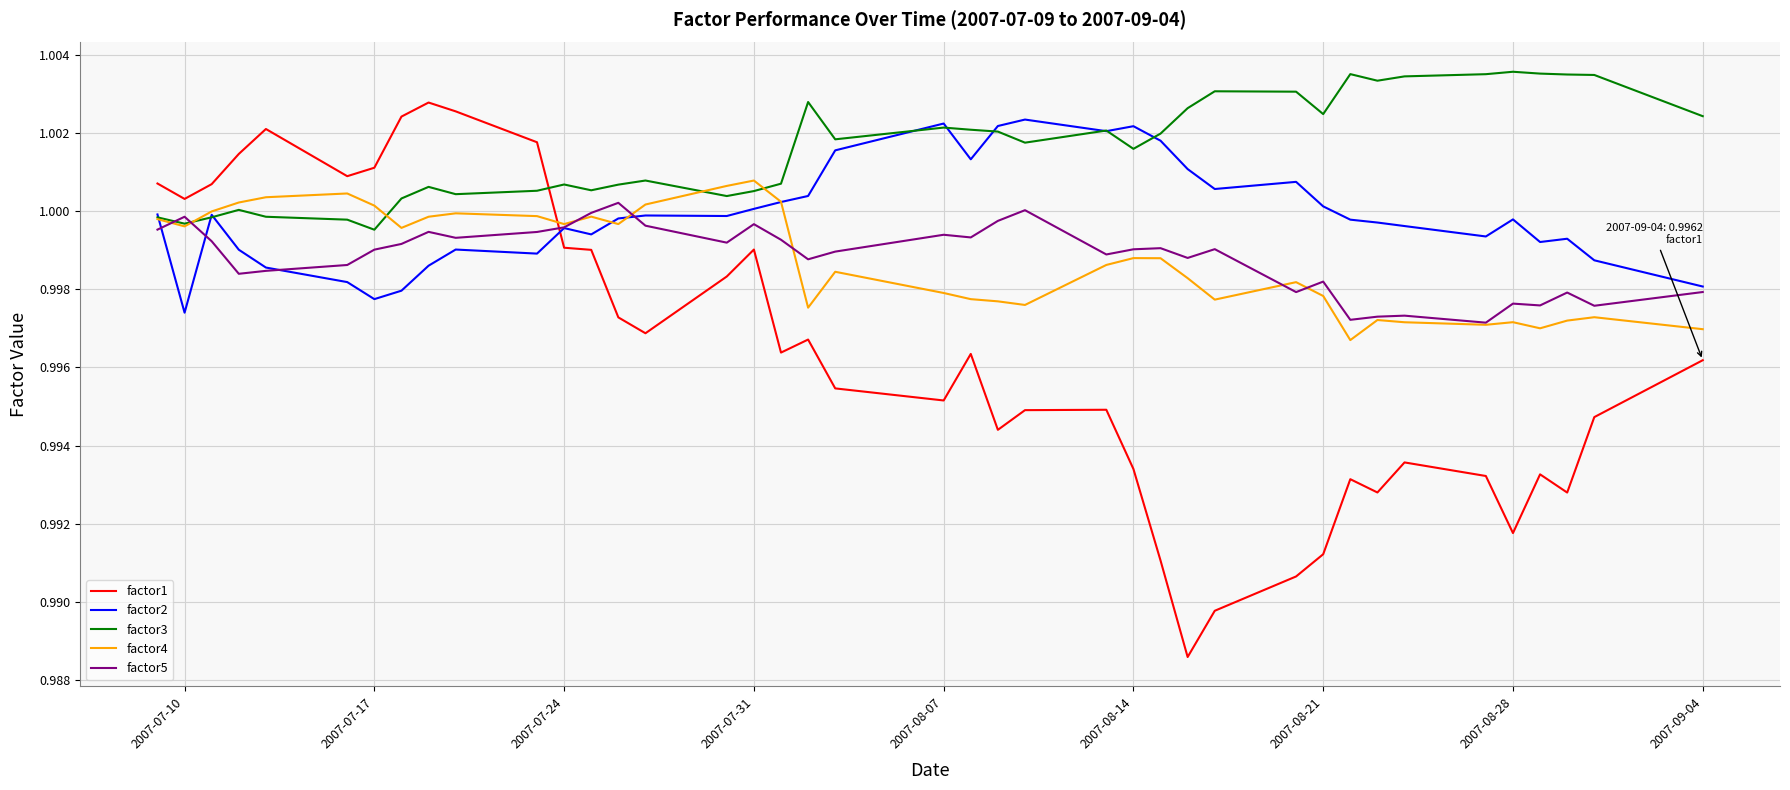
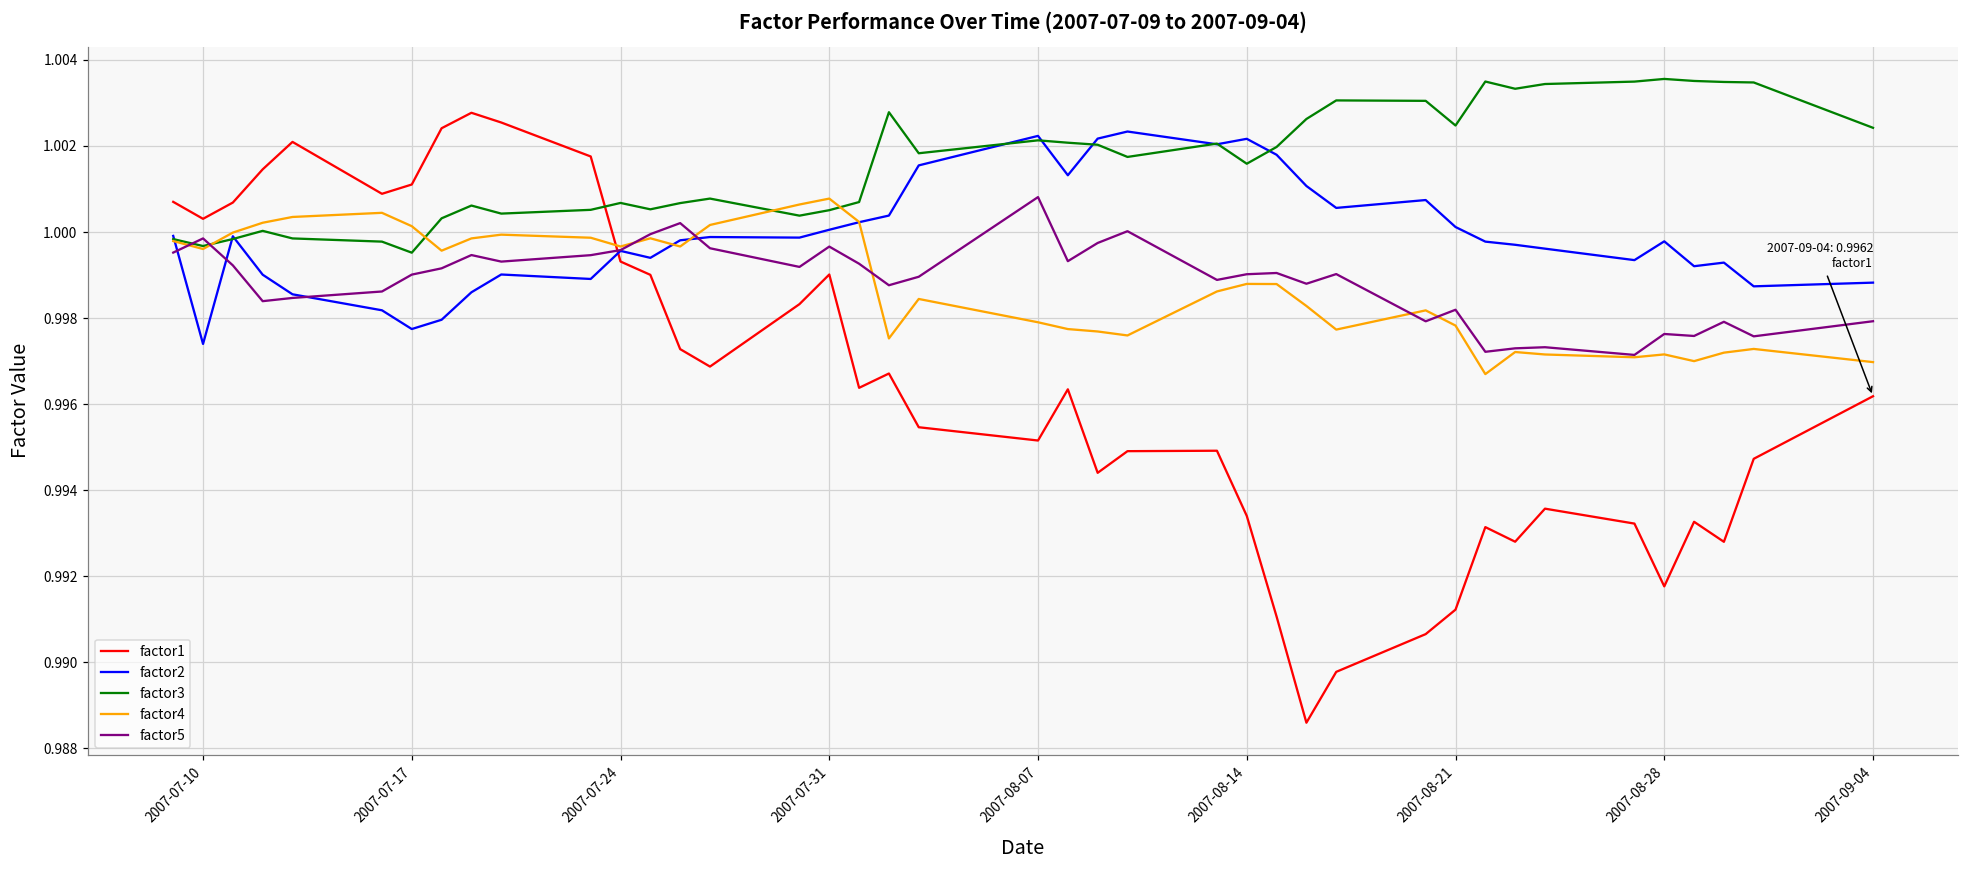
  {
    "factor1": {
      "2007-07-10": 1.0003,
      "2007-07-17": 1.0011,
-     "2007-07-24": 0.9991,
+     "2007-07-24": 0.9993,
      "2007-07-31": 0.9990,
      "2007-08-07": 0.9952,
      "2007-08-14": 0.9934,
      "2007-08-21": 0.9912,
      "2007-08-28": 0.9918,
      "2007-09-04": 0.9962
    },
    "factor2": {
      "2007-07-10": 0.9974,
      "2007-07-17": 0.9977,
      "2007-07-31": 1.0001,
      "2007-08-07": 1.0022,
      "2007-08-14": 1.0022,
      "2007-08-21": 1.0001,
      "2007-08-28": 0.9998,
-     "2007-09-04": 0.9981
+     "2007-09-04": 0.9988
    },
    "factor3": {
      "2007-07-10": 0.9997,
      "2007-07-17": 0.9995,
      "2007-07-24": 1.0007,
      "2007-07-31": 1.0005,
      "2007-08-07": 1.0021,
      "2007-08-14": 1.0016,
      "2007-08-21": 1.0025,
      "2007-08-28": 1.0036,
      "2007-09-04": 1.0024
    },
    "factor4": {
      "2007-07-10": 0.9996,
      "2007-07-17": 1.0001,
      "2007-07-24": 0.9997,
      "2007-07-31": 1.0008,
      "2007-08-07": 0.9979,
      "2007-08-14": 0.9988,
      "2007-08-21": 0.9978,
      "2007-08-28": 0.9972
    },
    "factor5": {
      "2007-07-10": 0.9999,
      "2007-07-17": 0.9990,
      "2007-07-31": 0.9997,
-     "2007-08-07": 0.9994,
+     "2007-08-07": 1.0008,
      "2007-08-14": 0.9990,
      "2007-08-21": 0.9982,
      "2007-08-28": 0.9976
    }
  }
